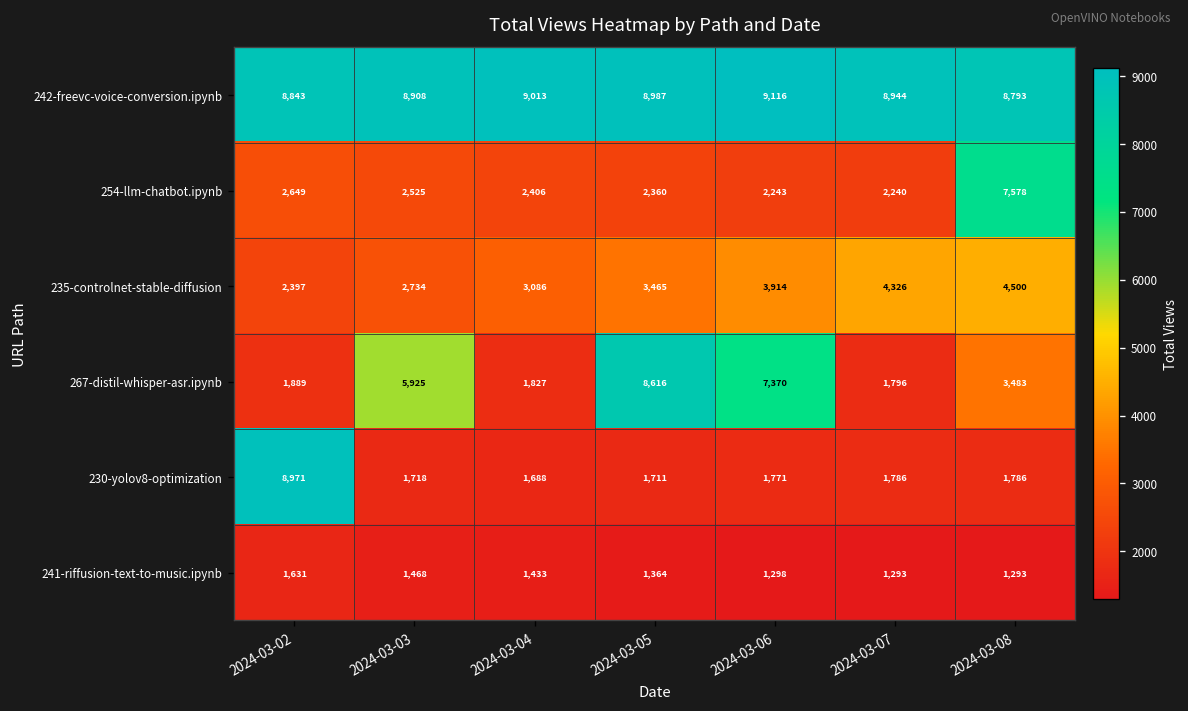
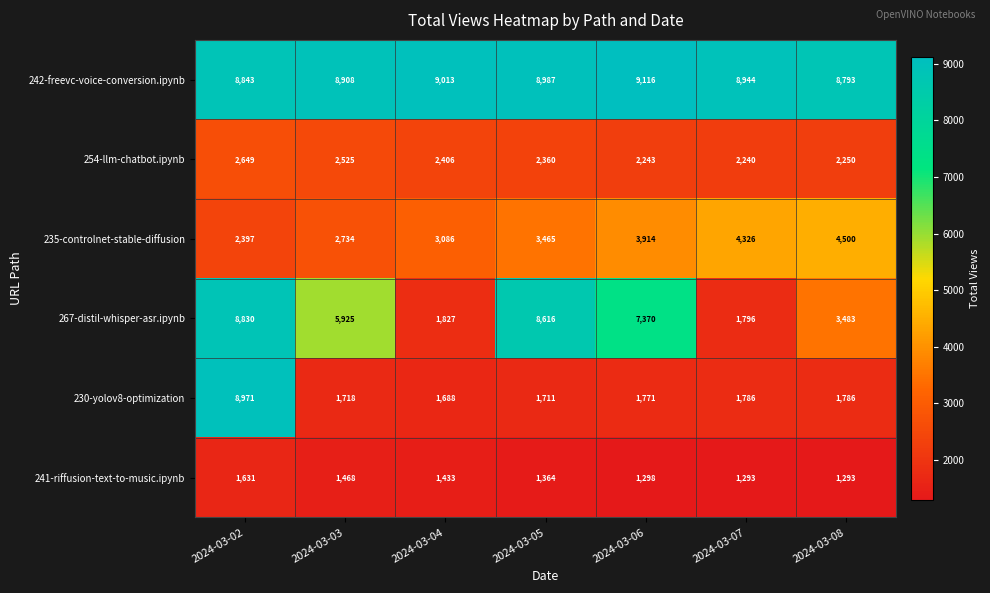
  {
    "242-freevc-voice-conversion.ipynb": {
      "2024-03-02": "8,843",
      "2024-03-03": "8,908",
      "2024-03-04": "9,013",
      "2024-03-05": "8,987",
      "2024-03-06": "9,116",
      "2024-03-07": "8,944",
      "2024-03-08": "8,793"
    },
    "254-llm-chatbot.ipynb": {
      "2024-03-02": "2,649",
      "2024-03-03": "2,525",
      "2024-03-04": "2,406",
      "2024-03-05": "2,360",
      "2024-03-06": "2,243",
      "2024-03-07": "2,240",
-     "2024-03-08": "7,578"
+     "2024-03-08": "2,250"
    },
    "235-controlnet-stable-diffusion": {
      "2024-03-02": "2,397",
      "2024-03-03": "2,734",
      "2024-03-04": "3,086",
      "2024-03-05": "3,465",
      "2024-03-06": "3,914",
      "2024-03-07": "4,326",
      "2024-03-08": "4,500"
    },
    "267-distil-whisper-asr.ipynb": {
-     "2024-03-02": "1,889",
+     "2024-03-02": "8,830",
      "2024-03-03": "5,925",
      "2024-03-04": "1,827",
      "2024-03-05": "8,616",
      "2024-03-06": "7,370",
      "2024-03-07": "1,796",
      "2024-03-08": "3,483"
    },
    "230-yolov8-optimization": {
      "2024-03-02": "8,971",
      "2024-03-03": "1,718",
      "2024-03-04": "1,688",
      "2024-03-05": "1,711",
      "2024-03-06": "1,771",
      "2024-03-07": "1,786",
      "2024-03-08": "1,786"
    },
    "241-riffusion-text-to-music.ipynb": {
      "2024-03-02": "1,631",
      "2024-03-03": "1,468",
      "2024-03-04": "1,433",
      "2024-03-05": "1,364",
      "2024-03-06": "1,298",
      "2024-03-07": "1,293",
      "2024-03-08": "1,293"
    }
  }
